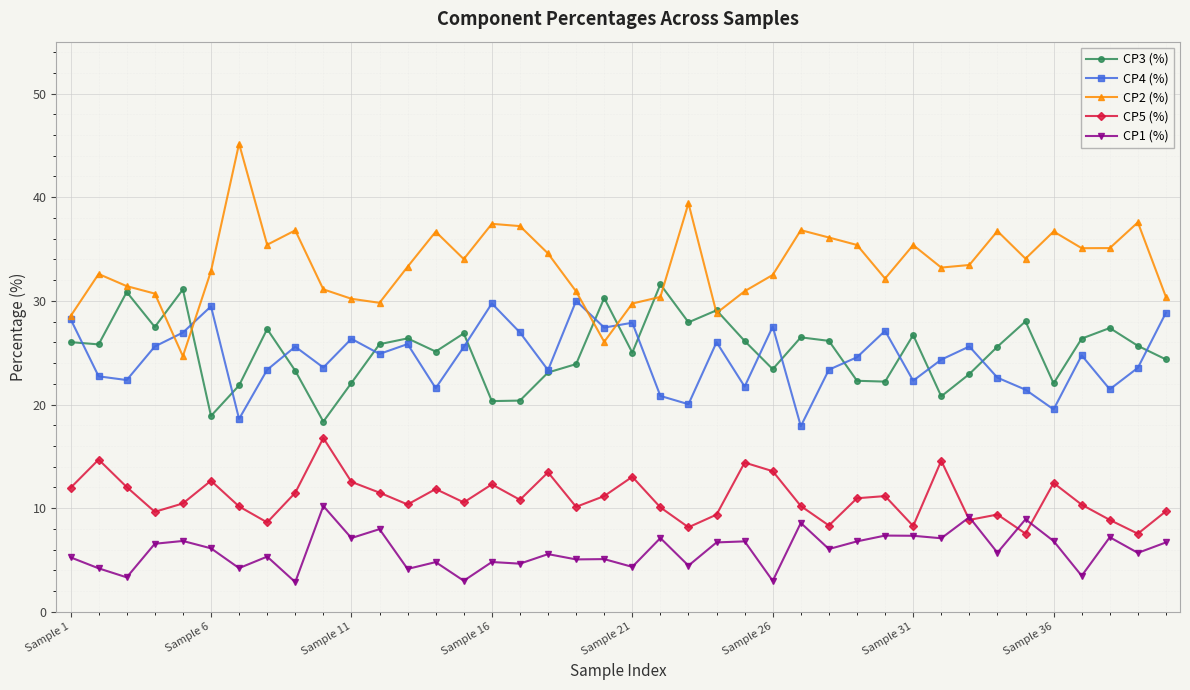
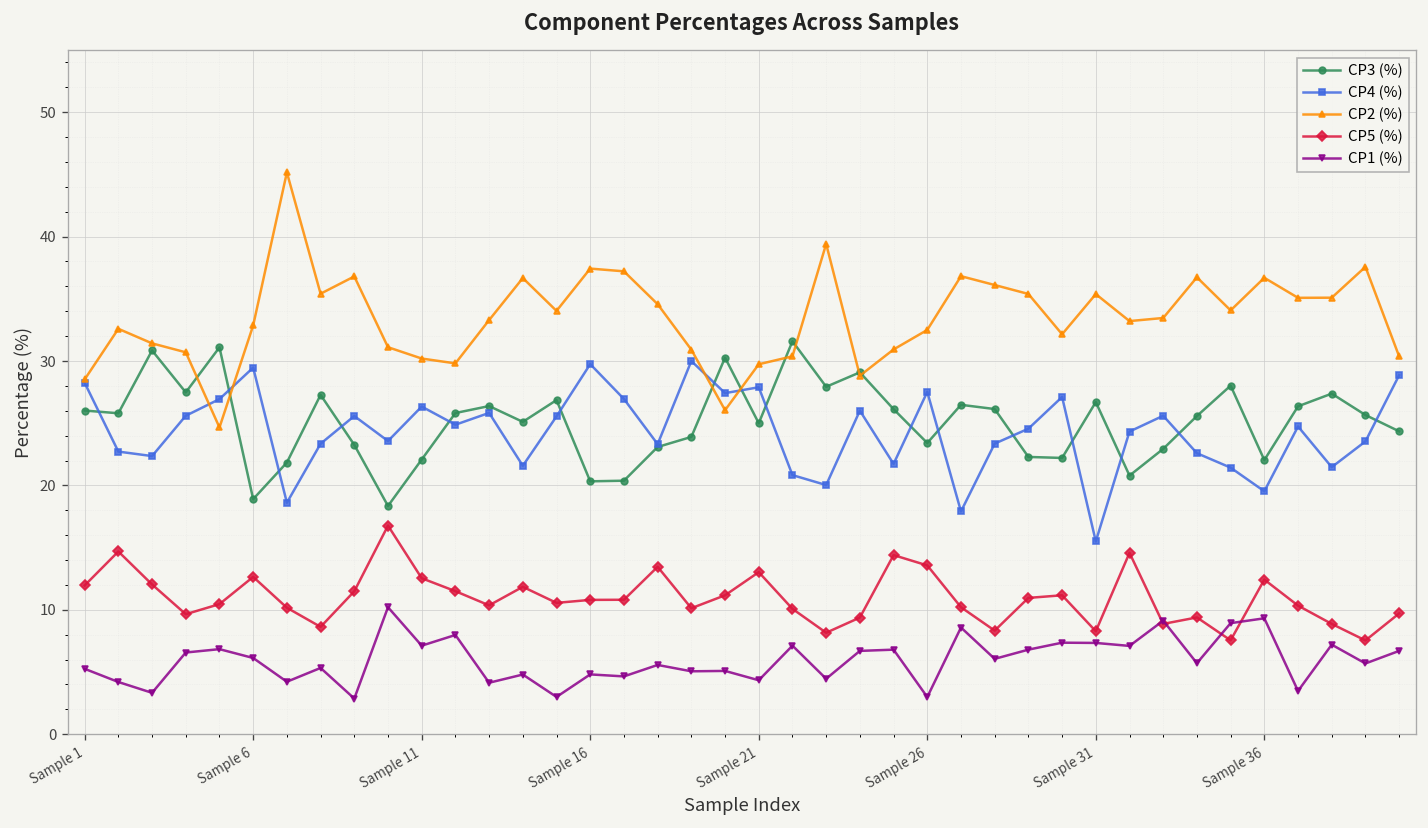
  {
    "CP3 (%)": {
      "Sample 1": 26.0,
      "Sample 6": 18.9,
      "Sample 11": 22.1,
      "Sample 16": 20.3,
      "Sample 21": 25.0,
      "Sample 26": 23.4,
      "Sample 31": 26.7,
      "Sample 36": 22.0
    },
    "CP4 (%)": {
      "Sample 1": 28.3,
      "Sample 6": 29.5,
      "Sample 11": 26.3,
      "Sample 16": 29.8,
      "Sample 21": 27.9,
      "Sample 26": 27.5,
-     "Sample 31": 22.3,
+     "Sample 31": 15.5,
      "Sample 36": 19.5
    },
    "CP2 (%)": {
      "Sample 1": 28.5,
      "Sample 6": 32.9,
      "Sample 11": 30.2,
      "Sample 16": 37.4,
      "Sample 21": 29.7,
      "Sample 26": 32.5,
      "Sample 31": 35.4,
      "Sample 36": 36.7
    },
    "CP5 (%)": {
      "Sample 1": 12.0,
      "Sample 6": 12.7,
      "Sample 11": 12.5,
-     "Sample 16": 12.3,
+     "Sample 16": 10.8,
      "Sample 21": 13.0,
      "Sample 26": 13.6,
      "Sample 31": 8.3,
      "Sample 36": 12.4
    },
    "CP1 (%)": {
      "Sample 1": 5.3,
      "Sample 6": 6.1,
      "Sample 11": 7.1,
      "Sample 16": 4.8,
      "Sample 21": 4.3,
      "Sample 26": 3.0,
      "Sample 31": 7.3,
-     "Sample 36": 6.8
+     "Sample 36": 9.3
    }
  }
